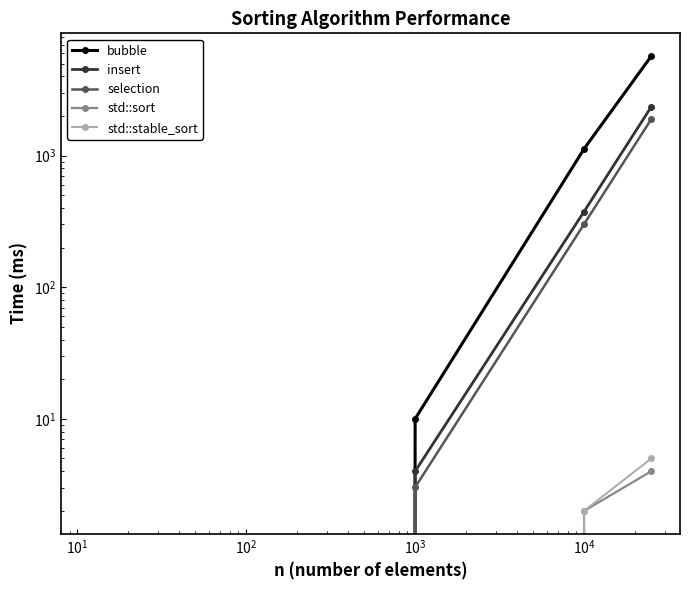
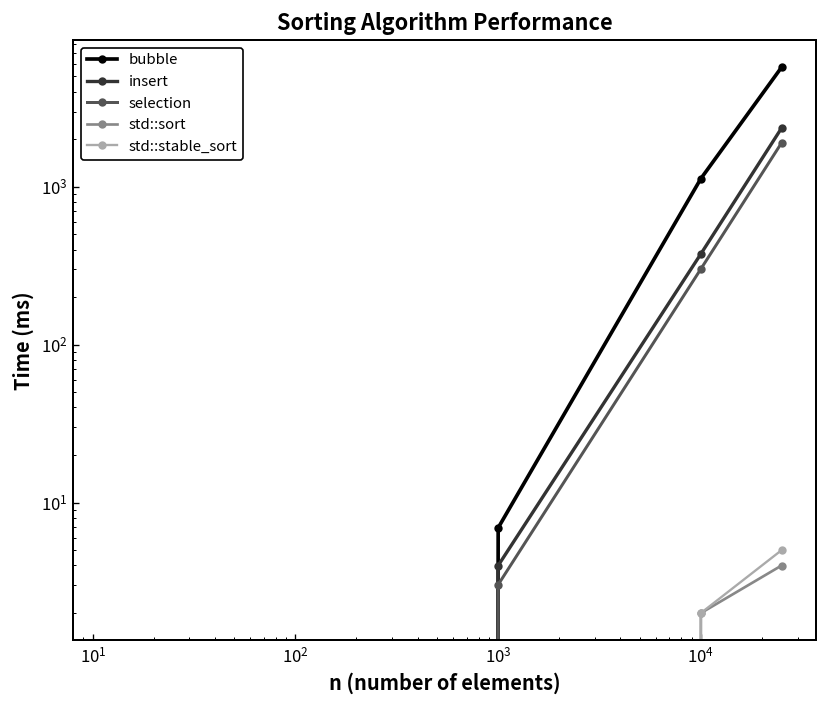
  {
    "bubble": {
-     "10^3": 10,
+     "10^3": 7,
      "10^4": 1100
    }
  }
